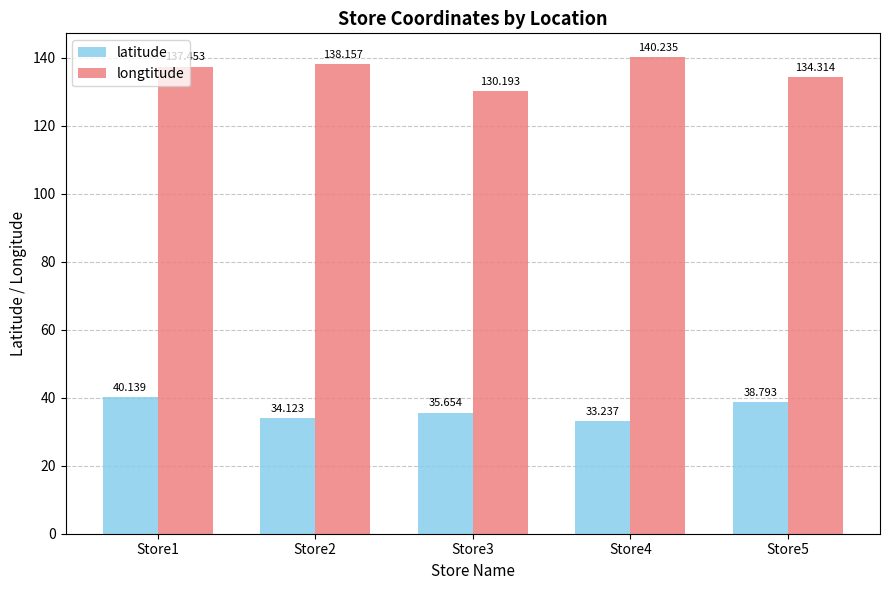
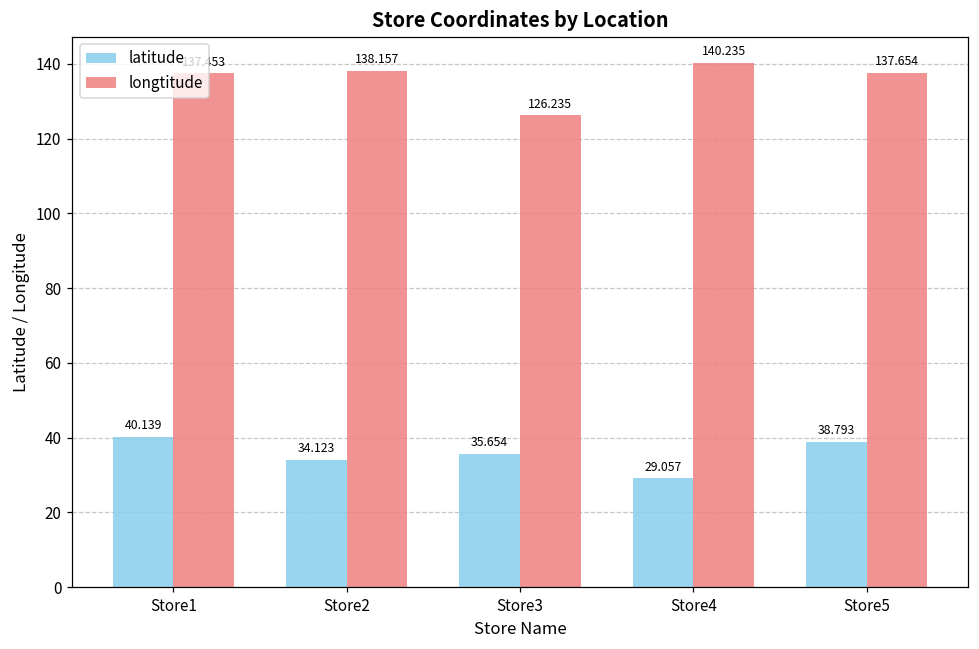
  {
    "latitude": {
      "Store1": 40.139,
      "Store2": 34.123,
      "Store3": 35.654,
-     "Store4": 33.237,
+     "Store4": 29.057,
      "Store5": 38.793
    },
    "longtitude": {
      "Store2": 138.157,
-     "Store3": 130.193,
+     "Store3": 126.235,
      "Store4": 140.235,
-     "Store5": 134.314
+     "Store5": 137.654
    }
  }
